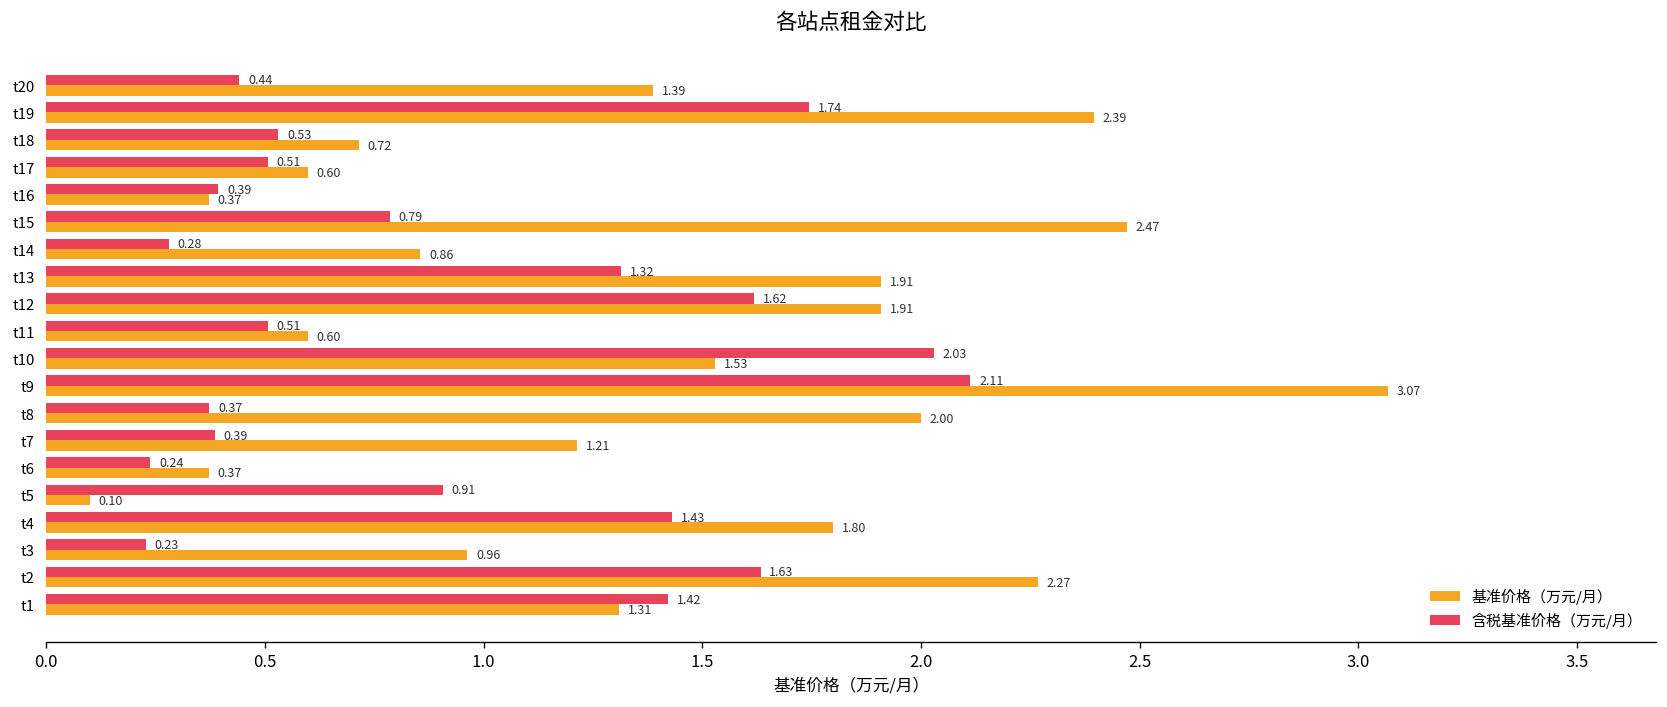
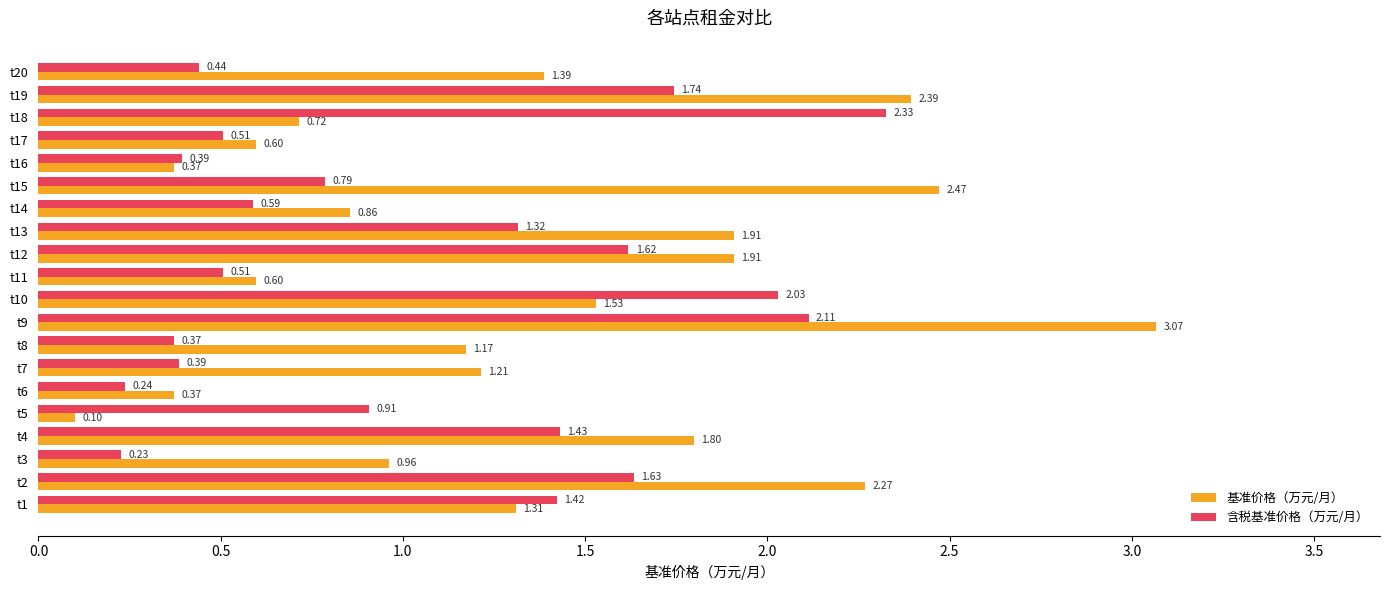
  {
    "基准价格（万元/月）": {
      "t20": 1.39,
      "t19": 2.39,
      "t18": 0.72,
      "t17": 0.60,
      "t16": 0.37,
      "t15": 2.47,
      "t14": 0.86,
      "t13": 1.91,
      "t12": 1.91,
      "t11": 0.60,
      "t10": 1.53,
      "t9": 3.07,
-     "t8": 2.00,
+     "t8": 1.17,
      "t7": 1.21,
      "t6": 0.37,
      "t5": 0.10,
      "t4": 1.80,
      "t3": 0.96,
      "t2": 2.27,
      "t1": 1.31
    },
    "含税基准价格（万元/月）": {
      "t20": 0.44,
      "t19": 1.74,
-     "t18": 0.53,
+     "t18": 2.33,
      "t17": 0.51,
      "t16": 0.39,
      "t15": 0.79,
-     "t14": 0.28,
+     "t14": 0.59,
      "t13": 1.32,
      "t12": 1.62,
      "t11": 0.51,
      "t10": 2.03,
      "t9": 2.11,
      "t8": 0.37,
      "t7": 0.39,
      "t6": 0.24,
      "t5": 0.91,
      "t4": 1.43,
      "t3": 0.23,
      "t2": 1.63,
      "t1": 1.42
    }
  }
